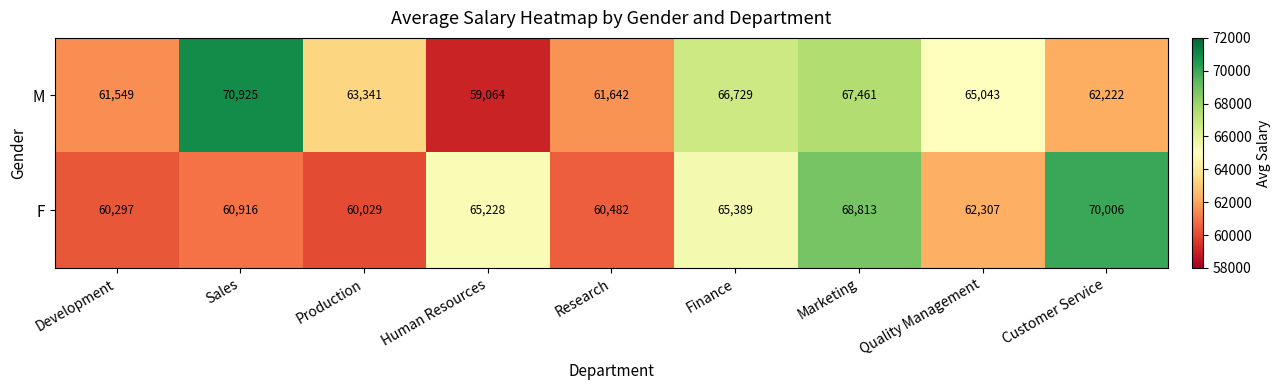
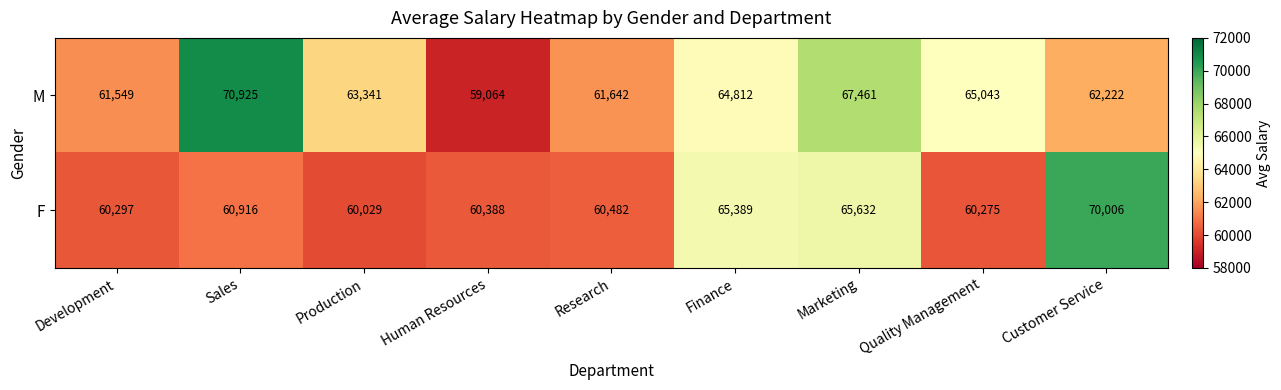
  {
    "M": {
      "Development": "61,549",
      "Sales": "70,925",
      "Production": "63,341",
      "Human Resources": "59,064",
      "Research": "61,642",
-     "Finance": "66,729",
+     "Finance": "64,812",
      "Marketing": "67,461",
      "Quality Management": "65,043",
      "Customer Service": "62,222"
    },
    "F": {
      "Development": "60,297",
      "Sales": "60,916",
      "Production": "60,029",
-     "Human Resources": "65,228",
+     "Human Resources": "60,388",
      "Research": "60,482",
      "Finance": "65,389",
-     "Marketing": "68,813",
-     "Quality Management": "62,307",
+     "Marketing": "65,632",
+     "Quality Management": "60,275",
      "Customer Service": "70,006"
    }
  }
